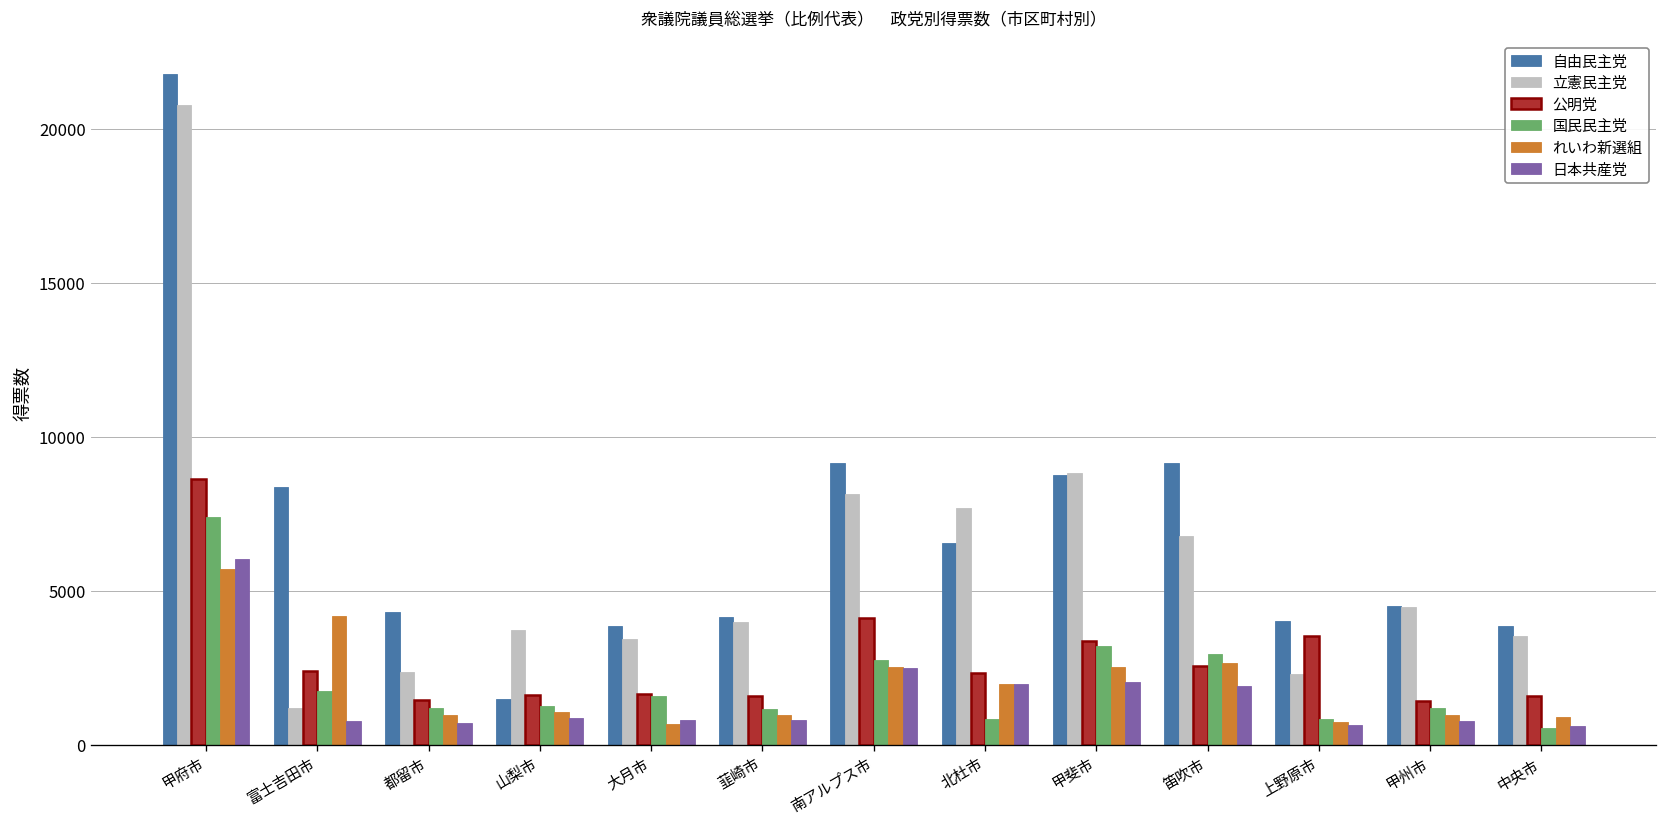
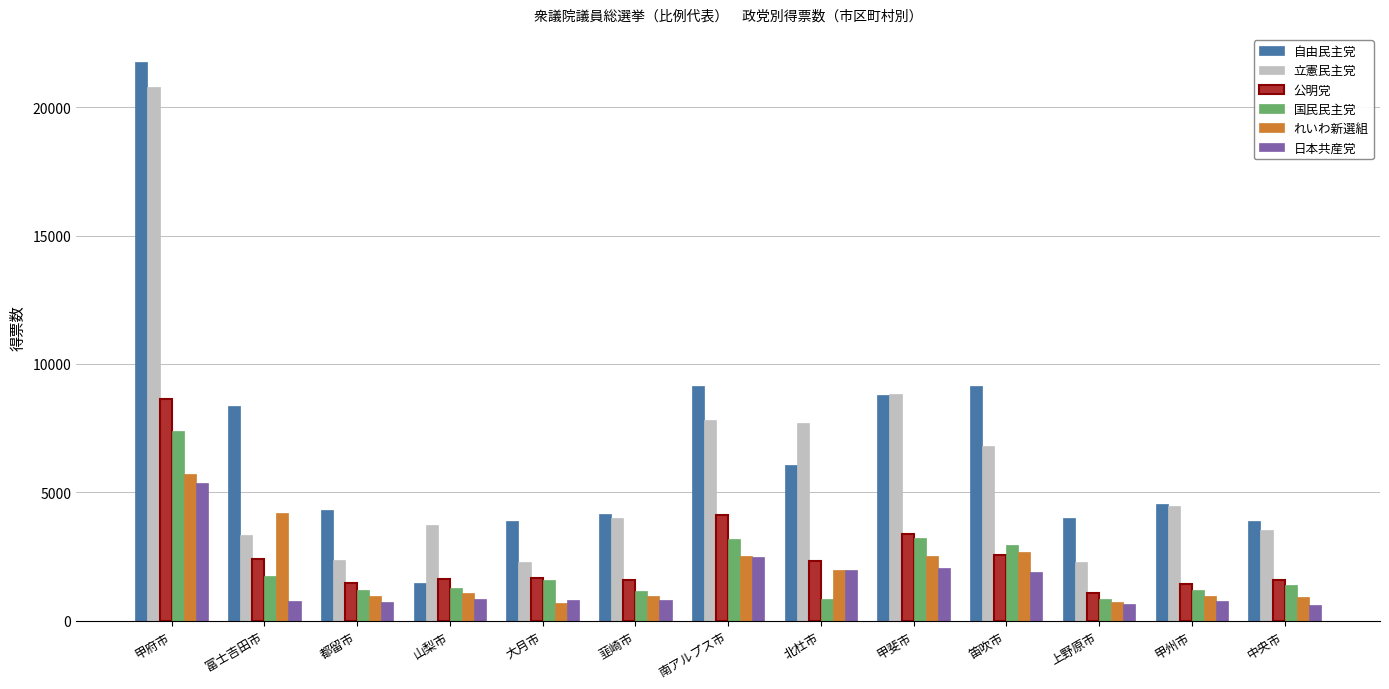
  {
    "自由民主党": {
      "甲府市": 21800,
      "富士吉田市": 8400,
      "都留市": 4300,
      "山梨市": 1500,
      "大月市": 3900,
      "韮崎市": 4100,
      "南アルプス市": 9200,
-     "北杜市": 6600,
+     "北杜市": 6100,
      "甲斐市": 8800,
      "笛吹市": 9100,
      "上野原市": 4000,
      "甲州市": 4500,
      "中央市": 3900
    },
    "立憲民主党": {
      "甲府市": 20800,
-     "富士吉田市": 1200,
+     "富士吉田市": 3300,
      "都留市": 2400,
      "山梨市": 3700,
-     "大月市": 3400,
+     "大月市": 2300,
      "韮崎市": 4000,
-     "南アルプス市": 8100,
+     "南アルプス市": 7800,
      "北杜市": 7700,
      "甲斐市": 8800,
      "笛吹市": 6800,
      "上野原市": 2300,
      "甲州市": 4500,
      "中央市": 3500
    },
    "公明党": {
      "甲府市": 8600,
      "富士吉田市": 2400,
      "都留市": 1500,
      "山梨市": 1600,
      "大月市": 1600,
      "韮崎市": 1600,
      "南アルプス市": 4100,
      "北杜市": 2300,
      "甲斐市": 3400,
      "笛吹市": 2600,
-     "上野原市": 3500,
+     "上野原市": 1100,
      "甲州市": 1400,
      "中央市": 1600
    },
    "国民民主党": {
      "甲府市": 7400,
      "富士吉田市": 1800,
      "都留市": 1200,
      "山梨市": 1300,
      "大月市": 1600,
      "韮崎市": 1100,
-     "南アルプス市": 2800,
+     "南アルプス市": 3200,
      "北杜市": 900,
      "甲斐市": 3200,
      "笛吹市": 2900,
      "上野原市": 800,
      "甲州市": 1200,
-     "中央市": 500
+     "中央市": 1400
    },
    "れいわ新選組": {
      "甲府市": 5700,
      "富士吉田市": 4200,
      "都留市": 1000,
      "山梨市": 1100,
      "大月市": 700,
      "韮崎市": 1000,
      "南アルプス市": 2500,
      "北杜市": 2000,
      "甲斐市": 2500,
      "笛吹市": 2700,
      "上野原市": 700,
      "甲州市": 1000,
      "中央市": 900
    },
    "日本共産党": {
-     "甲府市": 6000,
+     "甲府市": 5400,
      "富士吉田市": 800,
      "都留市": 700,
      "山梨市": 900,
      "大月市": 800,
      "韮崎市": 800,
      "南アルプス市": 2500,
      "北杜市": 2000,
      "甲斐市": 2000,
      "笛吹市": 1900,
      "上野原市": 700,
      "甲州市": 800,
      "中央市": 600
    }
  }
